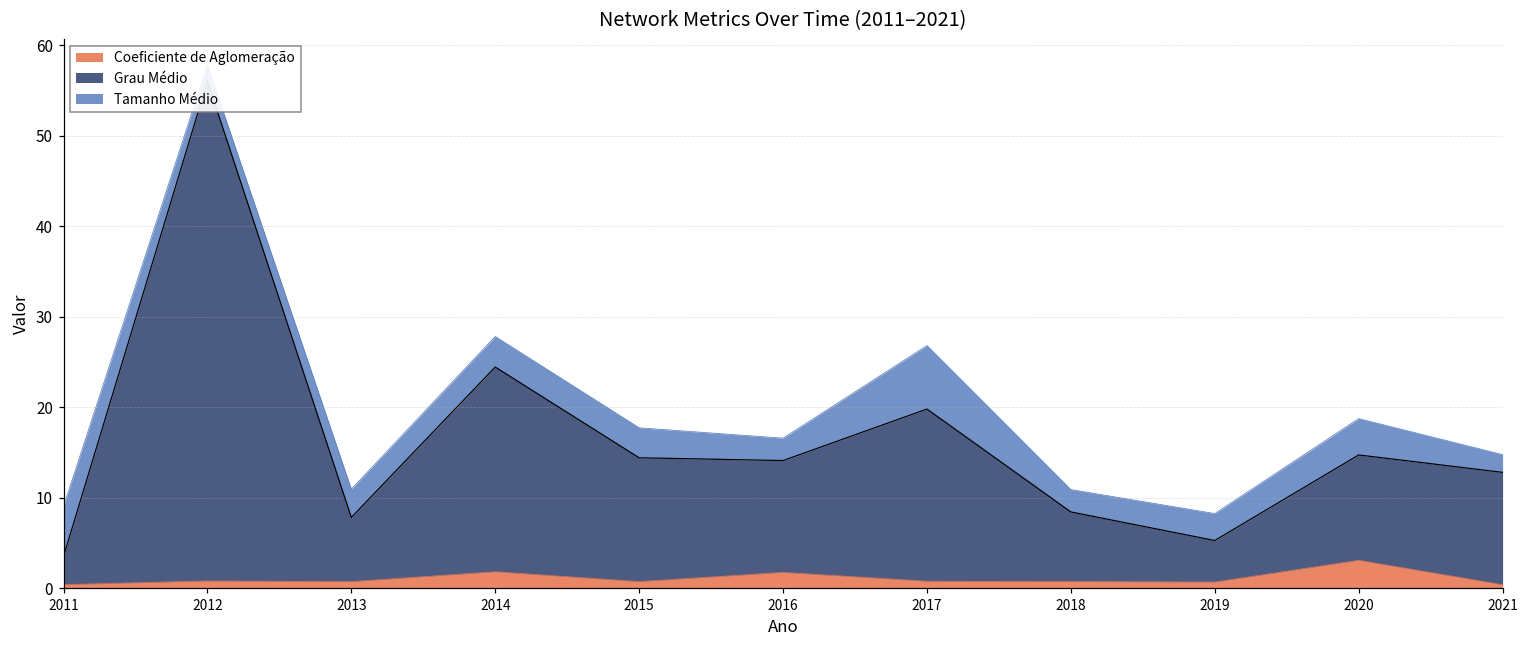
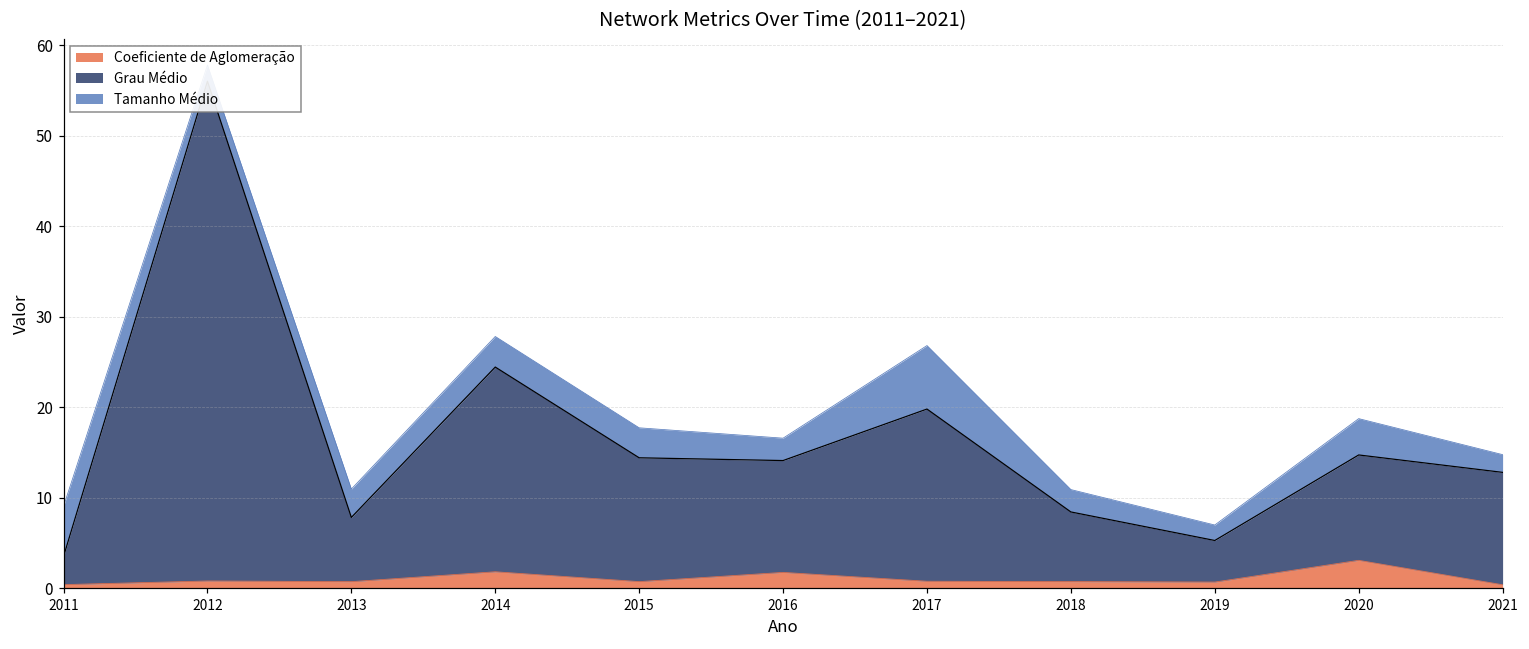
  {
    "Coeficiente de Aglomeração": {
      "2011": 0,
      "2012": 1,
      "2013": 1,
      "2014": 2,
      "2015": 1,
      "2016": 2,
      "2017": 1,
      "2018": 1,
      "2019": 1,
      "2020": 3,
      "2021": 0
    },
    "Grau Médio": {
      "2011": 3,
      "2013": 7,
      "2014": 23,
      "2015": 14,
      "2016": 12,
      "2017": 19,
      "2018": 8,
      "2019": 5,
      "2020": 12,
      "2021": 12
    },
    "Tamanho Médio": {
      "2011": 6,
      "2013": 3,
      "2014": 3,
      "2015": 3,
      "2016": 2,
      "2017": 7,
      "2018": 2,
-     "2019": 3,
+     "2019": 2,
      "2020": 4,
      "2021": 2
    }
  }
